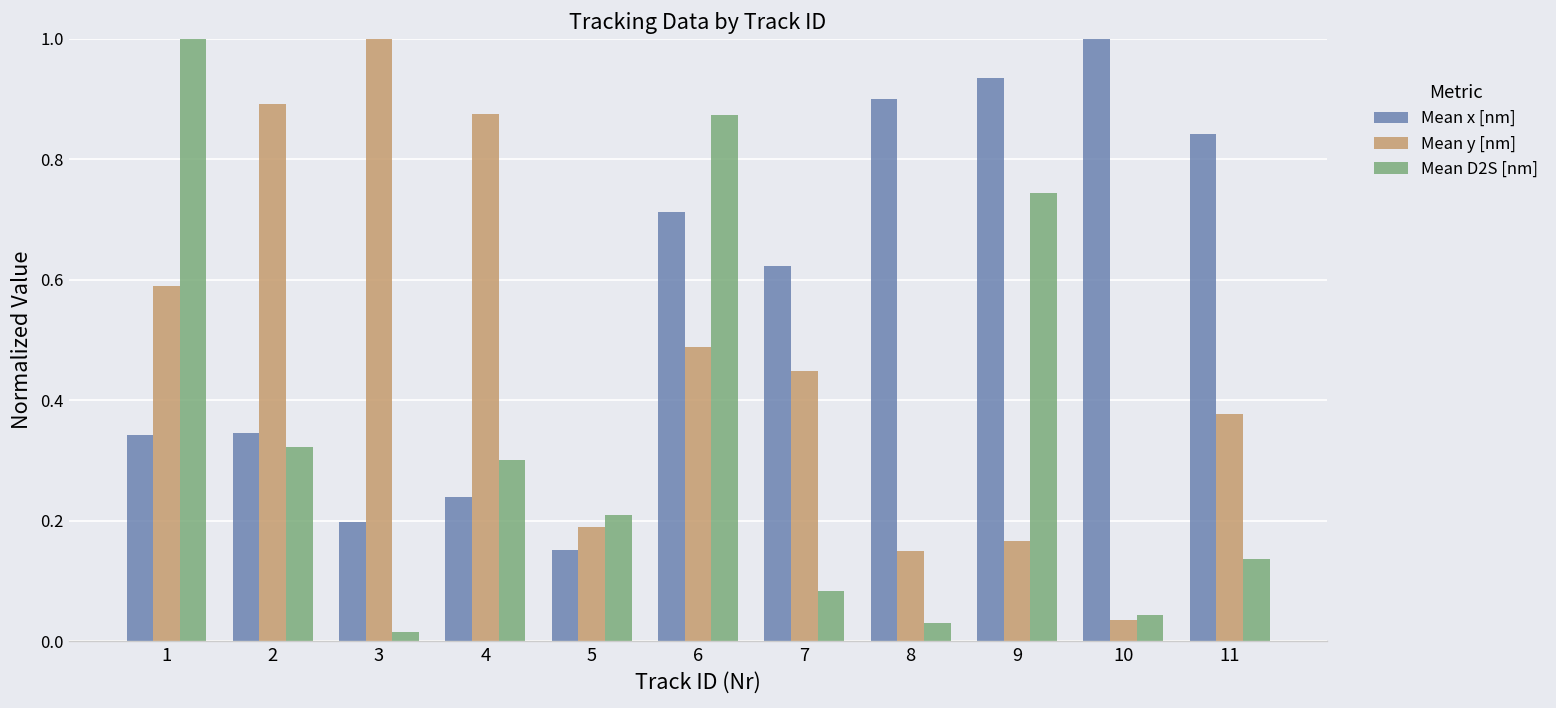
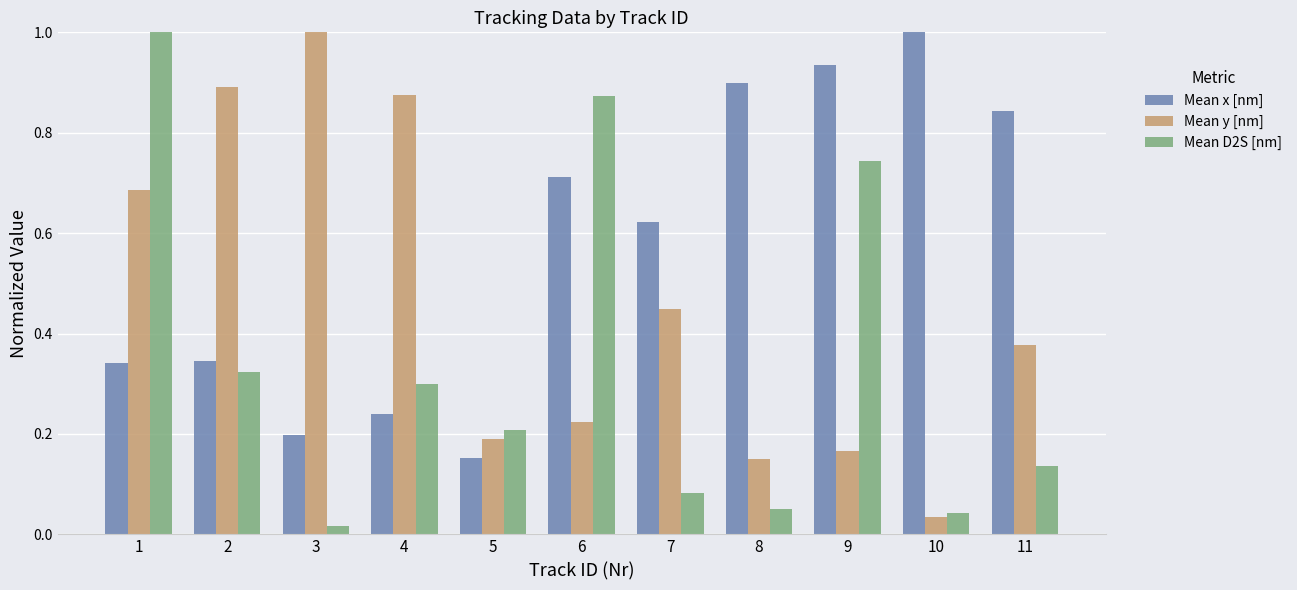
  {
    "Mean x [nm]": {
      "1": 0.34,
      "2": 0.35,
      "3": 0.20,
      "4": 0.24,
      "5": 0.15,
      "6": 0.71,
      "7": 0.62,
      "8": 0.90,
      "9": 0.94,
      "10": 1.00,
      "11": 0.84
    },
    "Mean y [nm]": {
-     "1": 0.59,
+     "1": 0.69,
      "2": 0.89,
      "3": 1.00,
      "4": 0.88,
      "5": 0.19,
-     "6": 0.49,
+     "6": 0.22,
      "7": 0.45,
      "8": 0.15,
      "9": 0.17,
      "10": 0.04,
      "11": 0.38
    },
    "Mean D2S [nm]": {
      "1": 1.00,
      "2": 0.32,
      "3": 0.02,
      "4": 0.30,
      "5": 0.21,
      "6": 0.87,
      "7": 0.08,
-     "8": 0.03,
+     "8": 0.05,
      "9": 0.74,
      "10": 0.04,
      "11": 0.14
    }
  }
